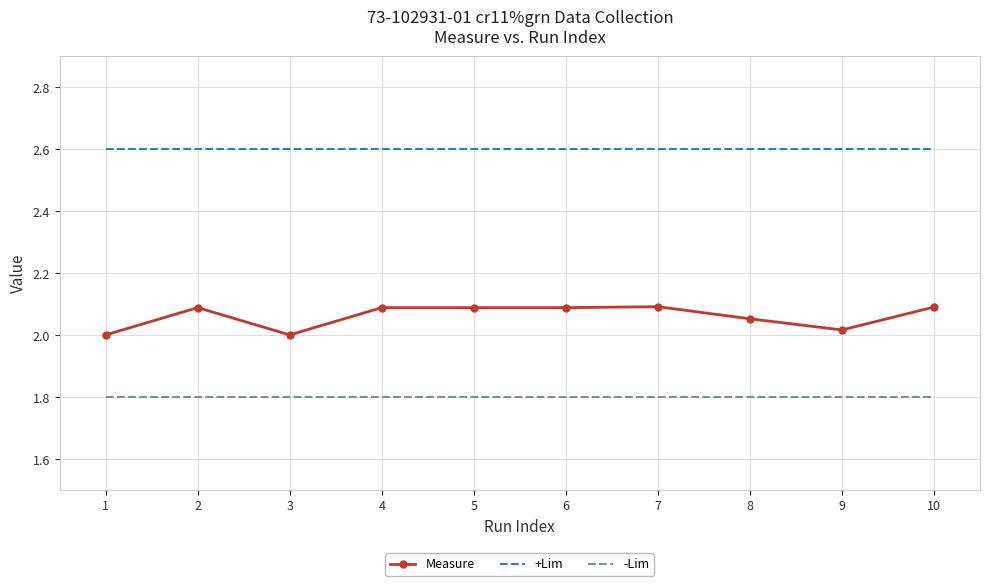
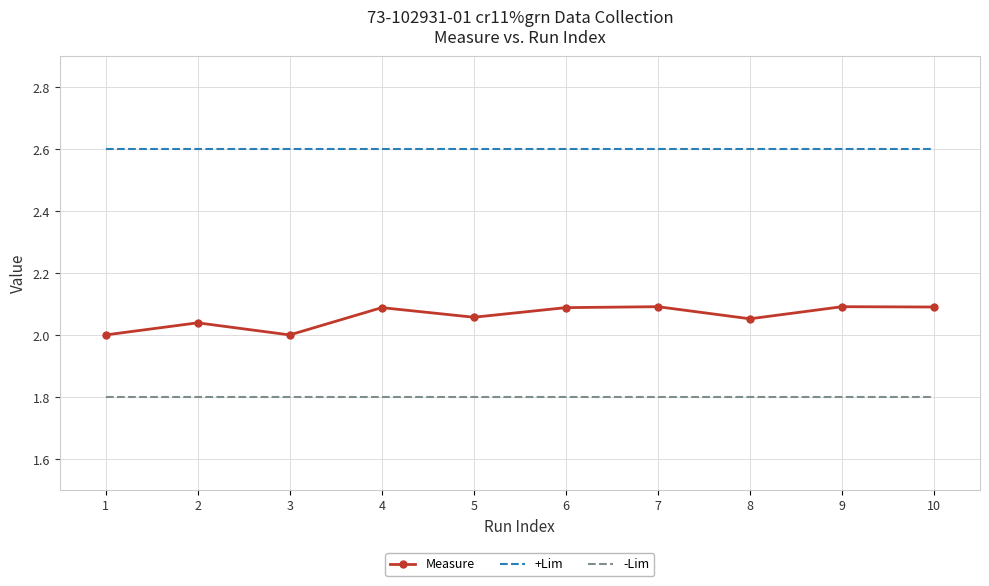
  {
    "Measure": {
      "1": 2.00,
-     "2": 2.09,
+     "2": 2.04,
      "3": 2.00,
      "4": 2.09,
-     "5": 2.09,
+     "5": 2.06,
      "6": 2.09,
      "7": 2.09,
      "8": 2.05,
-     "9": 2.02,
+     "9": 2.09,
      "10": 2.09
    },
    "+Lim": {
      "1": 2.60,
      "2": 2.60,
      "3": 2.60,
      "4": 2.60,
      "5": 2.60,
      "6": 2.60,
      "7": 2.60,
      "8": 2.60,
      "9": 2.60,
      "10": 2.60
    },
    "-Lim": {
      "1": 1.80,
      "2": 1.80,
      "3": 1.80,
      "4": 1.80,
      "5": 1.80,
      "6": 1.80,
      "7": 1.80,
      "8": 1.80,
      "9": 1.80,
      "10": 1.80
    }
  }
